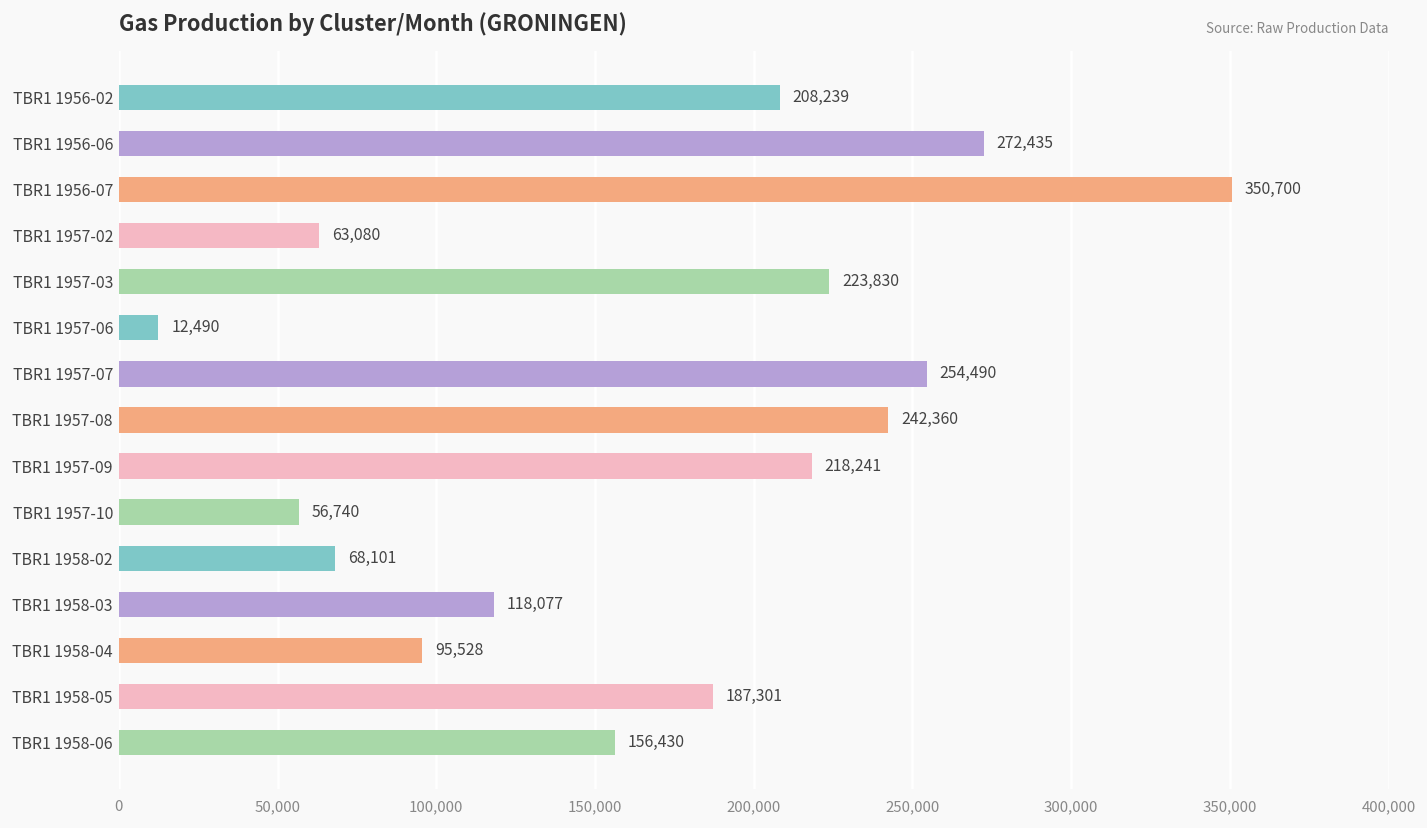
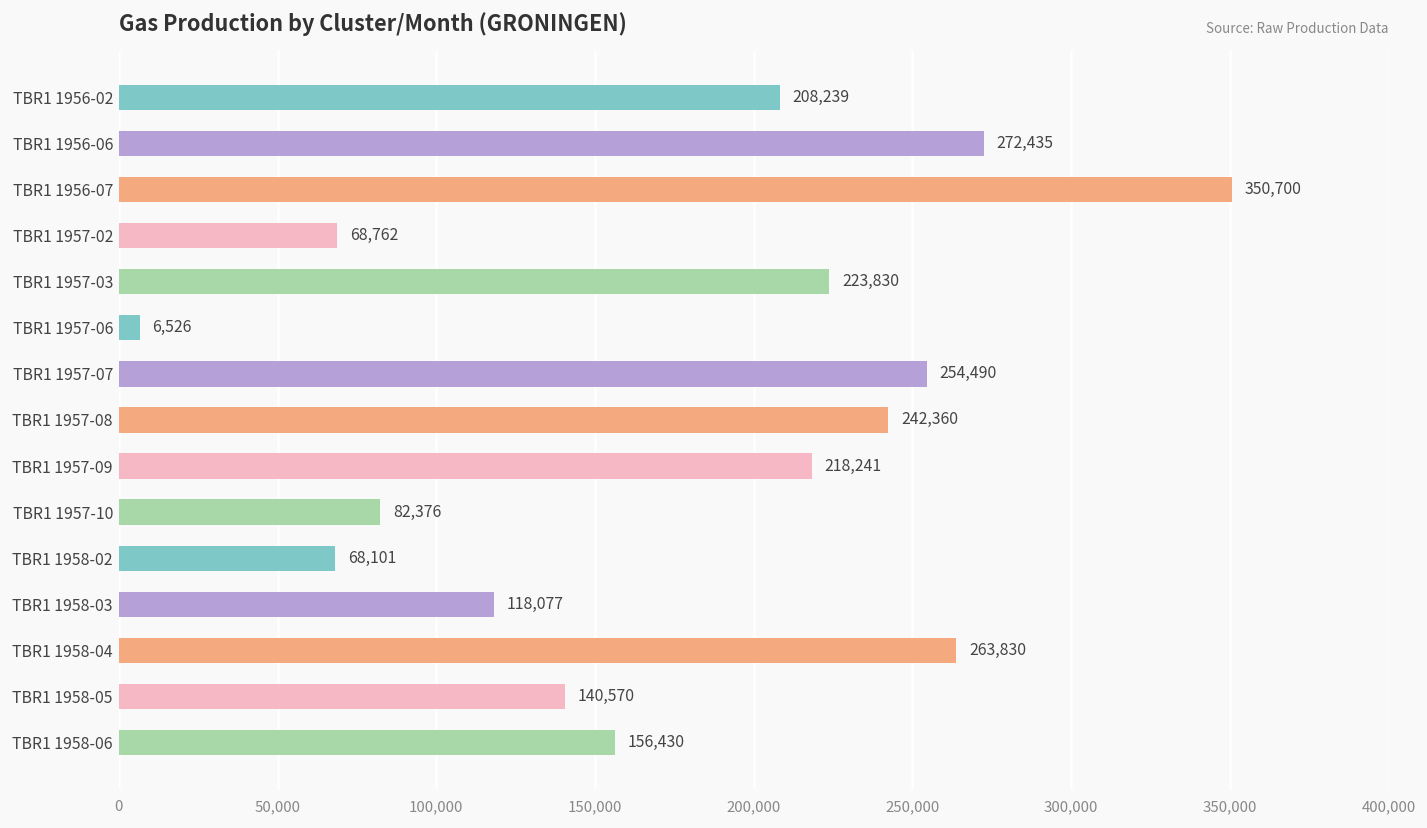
  {
    "TBR1 1956-02": "208,239",
    "TBR1 1956-06": "272,435",
    "TBR1 1956-07": "350,700",
-   "TBR1 1957-02": "63,080",
+   "TBR1 1957-02": "68,762",
    "TBR1 1957-03": "223,830",
-   "TBR1 1957-06": "12,490",
+   "TBR1 1957-06": "6,526",
    "TBR1 1957-07": "254,490",
    "TBR1 1957-08": "242,360",
    "TBR1 1957-09": "218,241",
-   "TBR1 1957-10": "56,740",
+   "TBR1 1957-10": "82,376",
    "TBR1 1958-02": "68,101",
    "TBR1 1958-03": "118,077",
-   "TBR1 1958-04": "95,528",
-   "TBR1 1958-05": "187,301",
+   "TBR1 1958-04": "263,830",
+   "TBR1 1958-05": "140,570",
    "TBR1 1958-06": "156,430"
  }
